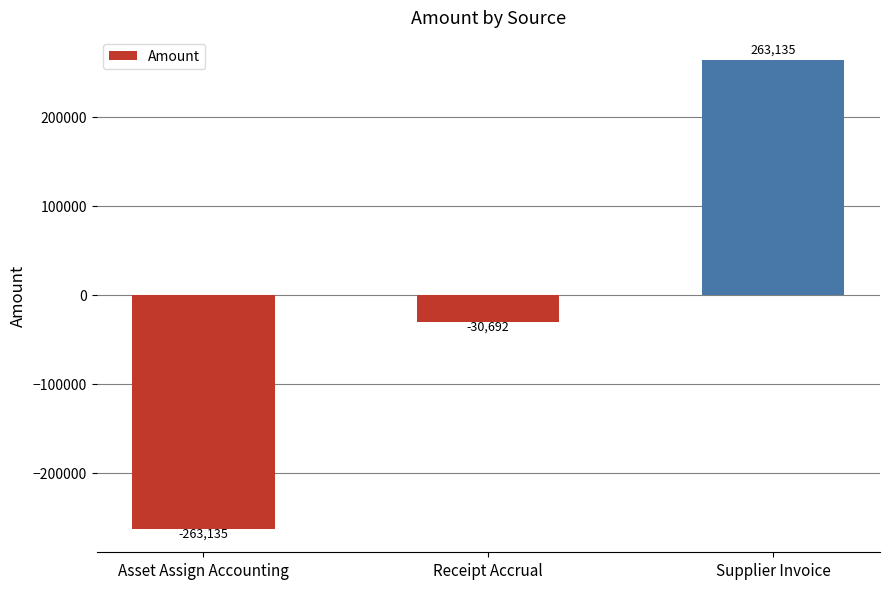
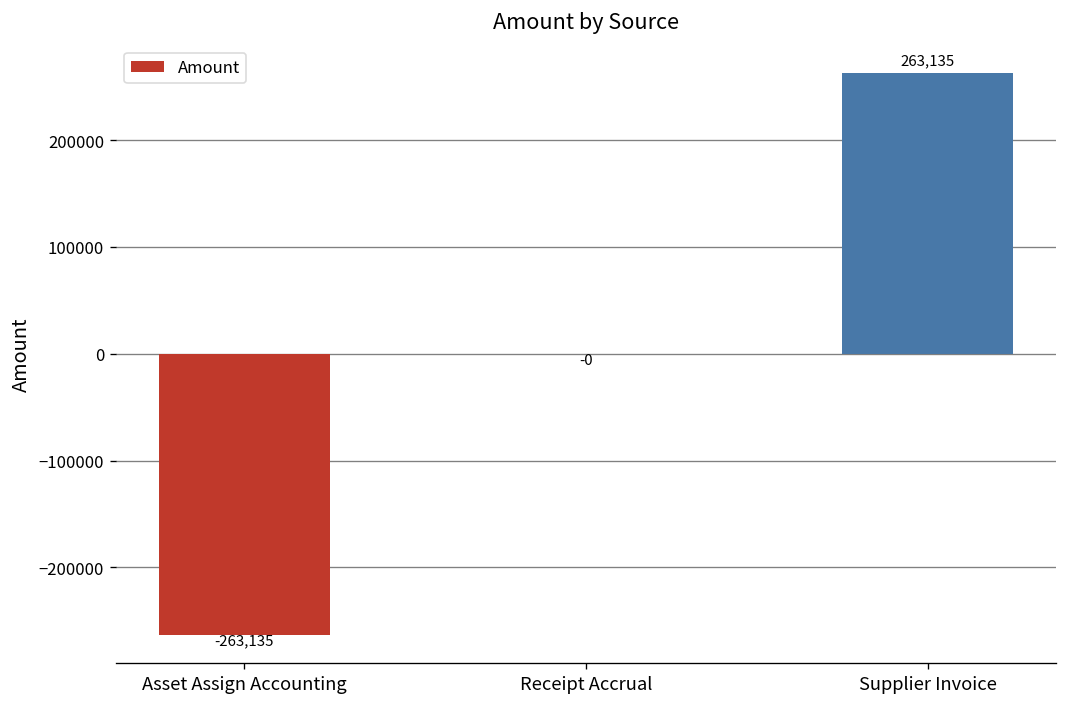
  {
    "Asset Assign Accounting": "-263,135",
-   "Receipt Accrual": "-30,692",
+   "Receipt Accrual": "-0",
    "Supplier Invoice": "263,135"
  }
